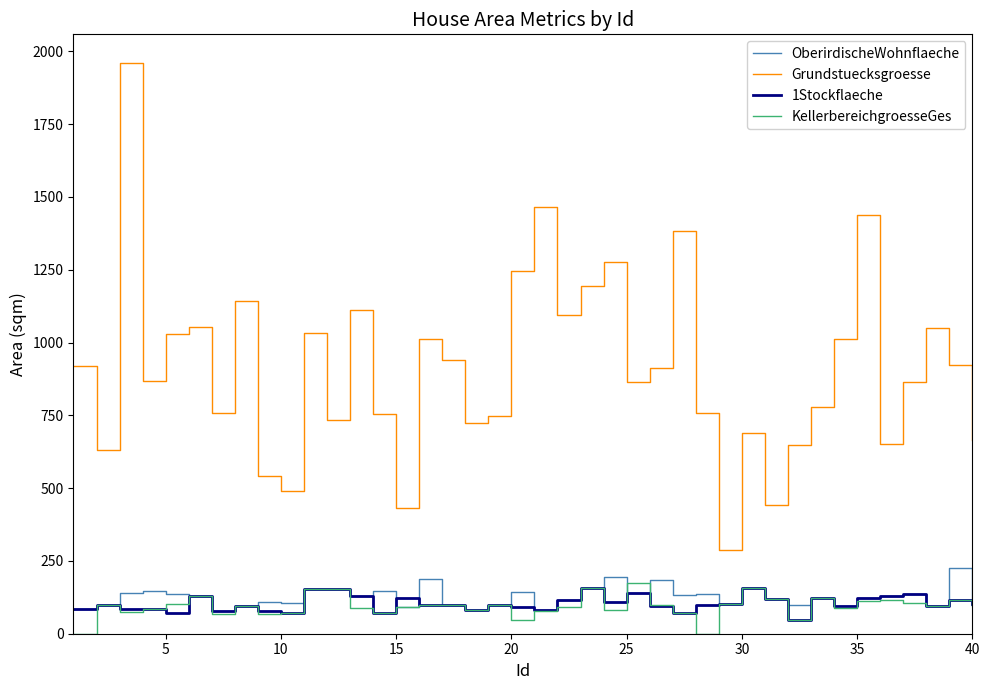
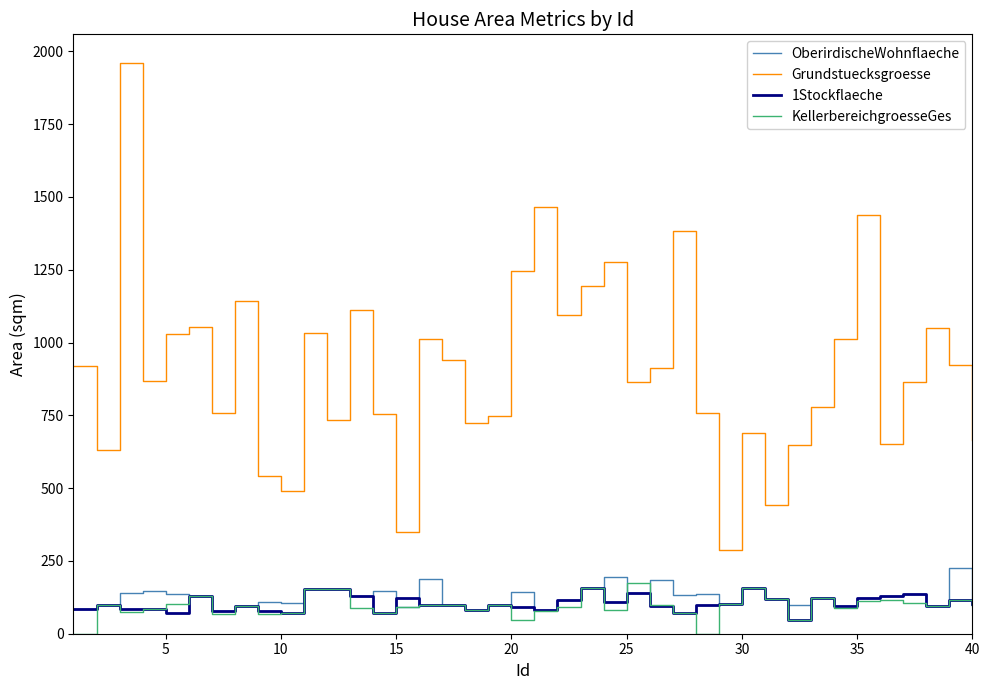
  {
    "OberirdischeWohnflaeche": {
      "5": 140,
      "10": 100,
      "20": 140
    },
    "Grundstuecksgroesse": {
      "5": 1030,
      "10": 490,
-     "15": 430,
+     "15": 350,
      "20": 1240,
      "25": 860,
      "30": 690,
      "35": 1440,
      "40": 670
    },
    "1Stockflaeche": {
      "5": 70,
      "15": 120,
      "20": 90
    },
    "KellerbereichgroesseGes": {
      "5": 100,
      "20": 50,
      "25": 180,
      "35": 110
    }
  }
